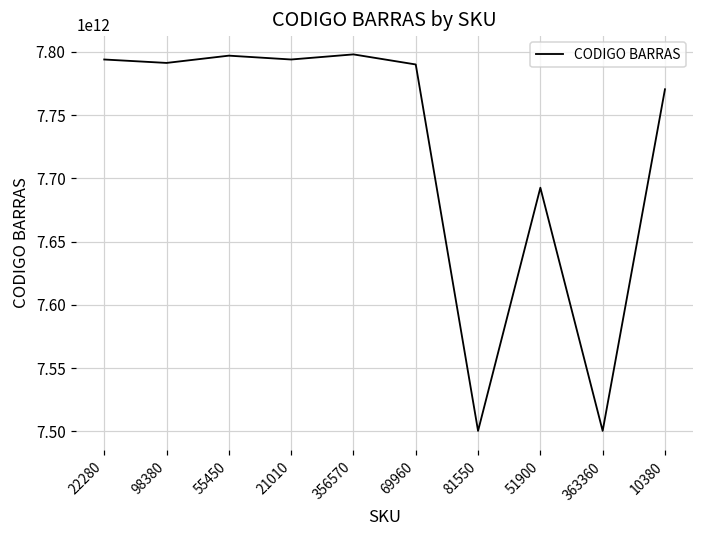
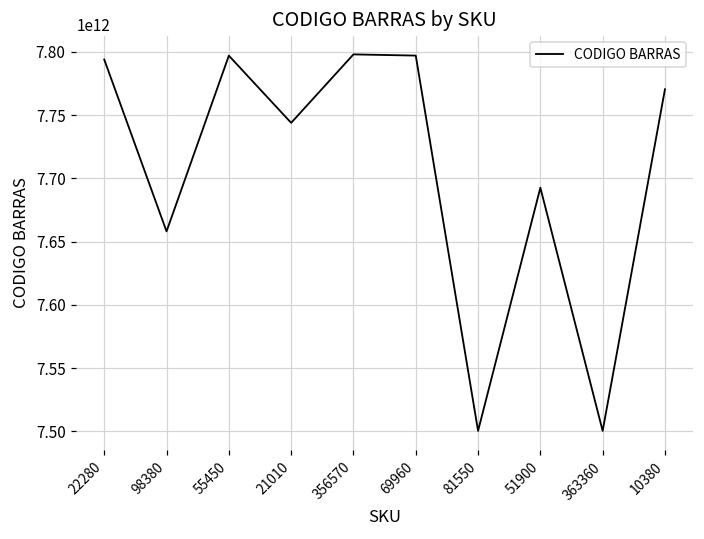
  {
    "22280": 7794000000000,
-   "98380": 7791000000000,
+   "98380": 7658000000000,
    "55450": 7797000000000,
-   "21010": 7794000000000,
+   "21010": 7744000000000,
    "356570": 7798000000000,
-   "69960": 7790000000000,
+   "69960": 7797000000000,
    "81550": 7500000000000,
    "51900": 7693000000000,
    "363360": 7500000000000,
    "10380": 7770000000000
  }
